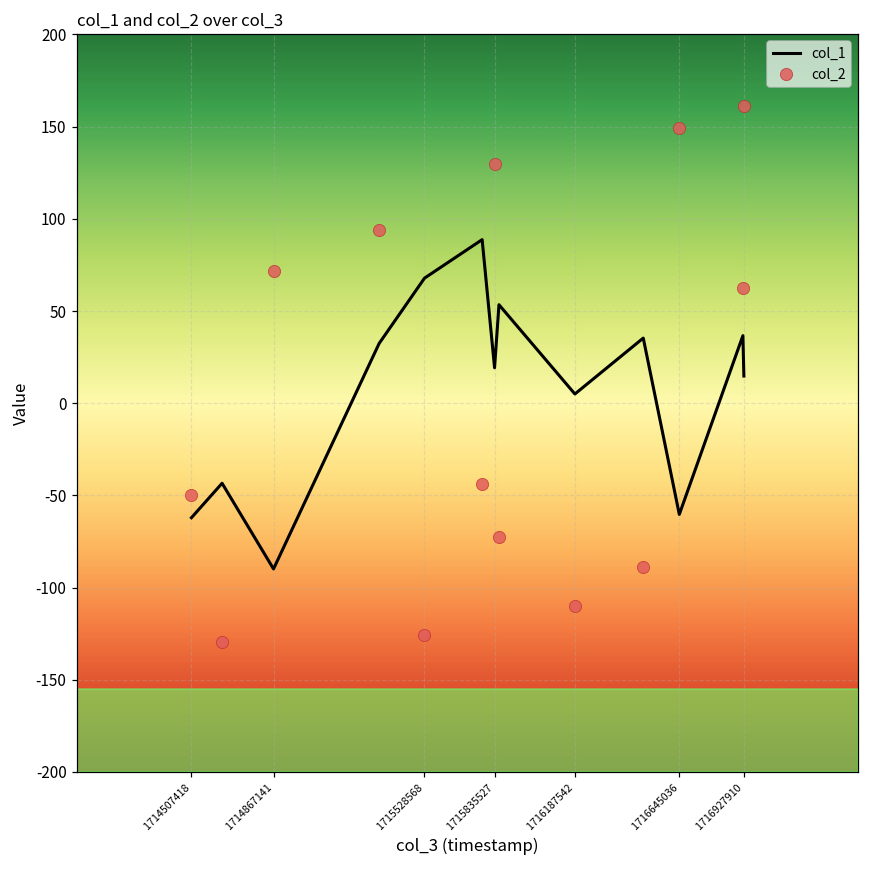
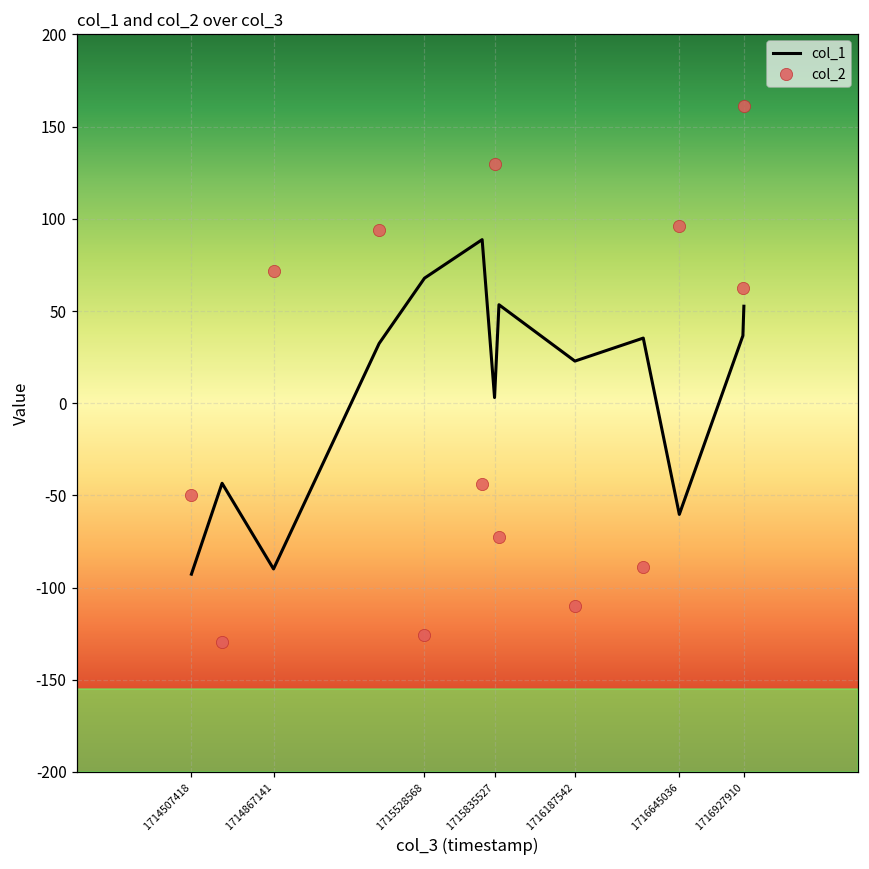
  {
    "col_1": {
-     "1714507418": -62,
+     "1714507418": -93,
      "1714867141": -90,
      "1715528568": 68,
-     "1715835527": 19,
-     "1716187542": 5,
+     "1715835527": 3,
+     "1716187542": 23,
      "1716645036": -60,
-     "1716927910": 15
+     "1716927910": 53
    },
    "col_2": {
      "1714507418": -50,
      "1714867141": 71,
      "1715528568": -126,
      "1715835527": 130,
      "1716187542": -110,
-     "1716645036": 149,
+     "1716645036": 96,
      "1716927910": 161
    }
  }
